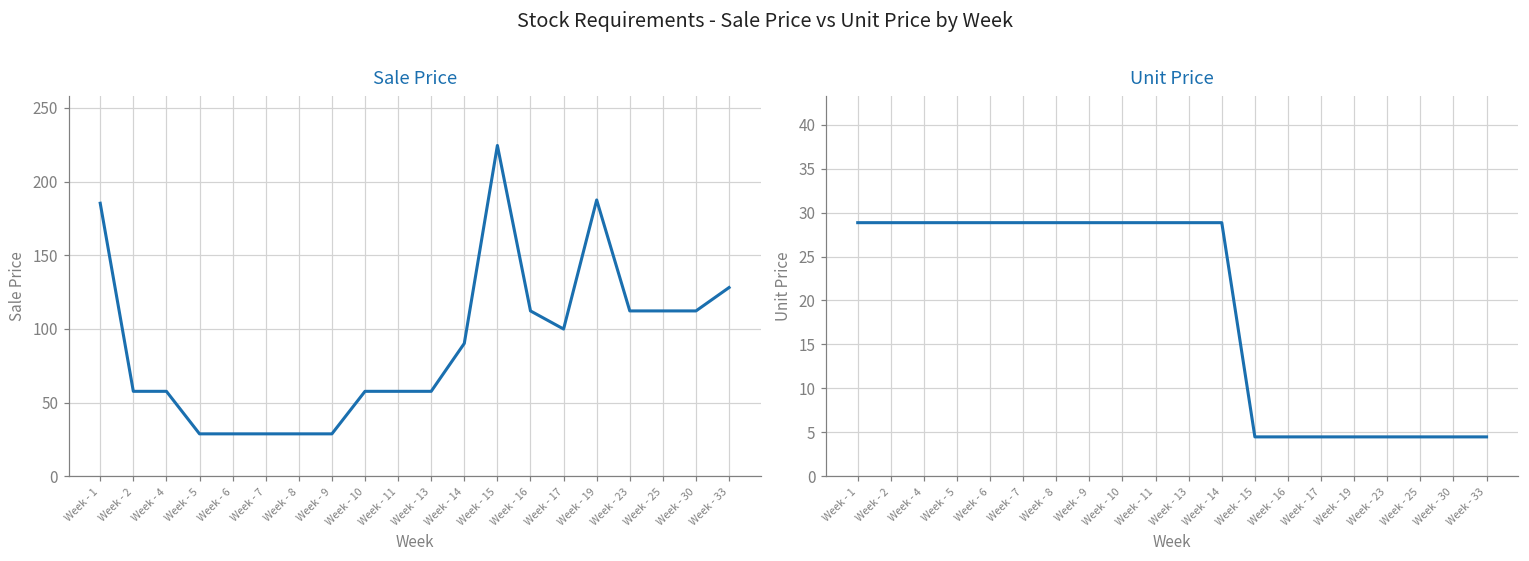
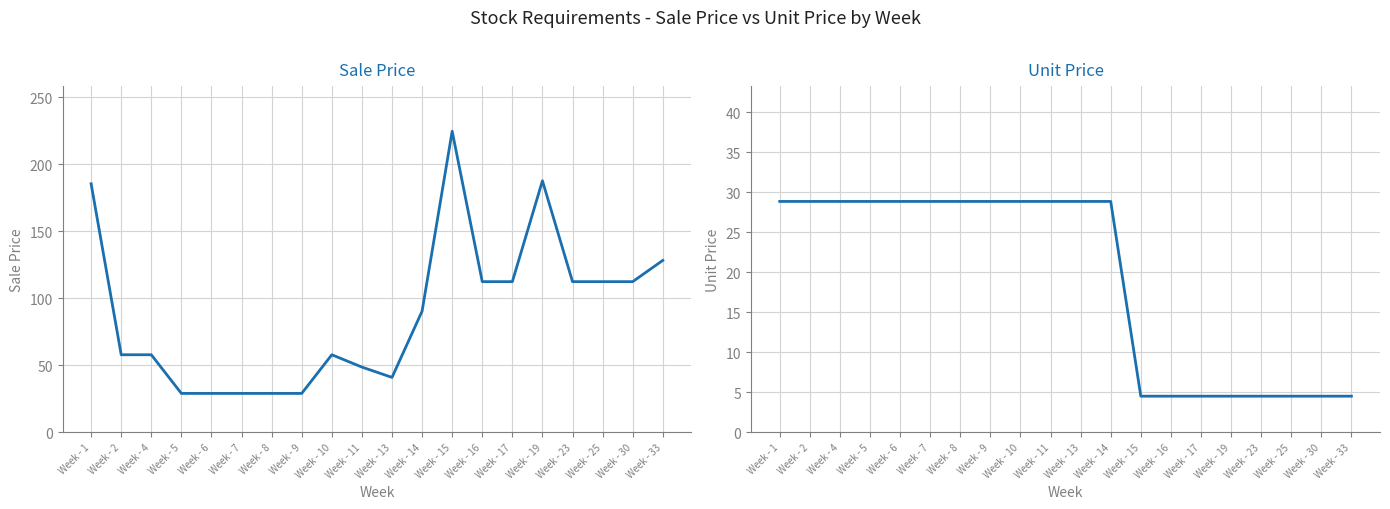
  {
    "Sale Price": {
      "Week - 1": 185,
      "Week - 2": 58,
      "Week - 4": 58,
      "Week - 5": 29,
      "Week - 6": 29,
      "Week - 7": 29,
      "Week - 8": 29,
      "Week - 9": 29,
      "Week - 10": 58,
-     "Week - 11": 58,
-     "Week - 13": 58,
+     "Week - 11": 49,
+     "Week - 13": 41,
      "Week - 14": 90,
      "Week - 15": 225,
      "Week - 16": 112,
-     "Week - 17": 100,
+     "Week - 17": 112,
      "Week - 19": 188,
      "Week - 23": 112,
      "Week - 25": 112,
      "Week - 30": 112,
      "Week - 33": 128
    },
    "Unit Price": {
      "Week - 1": 29,
      "Week - 2": 29,
      "Week - 4": 29,
      "Week - 5": 29,
      "Week - 6": 29,
      "Week - 7": 29,
      "Week - 8": 29,
      "Week - 9": 29,
      "Week - 10": 29,
      "Week - 11": 29,
      "Week - 13": 29,
      "Week - 14": 29,
      "Week - 15": 4,
      "Week - 16": 4,
      "Week - 17": 4,
      "Week - 19": 4,
      "Week - 23": 4,
      "Week - 25": 4,
      "Week - 30": 4,
      "Week - 33": 4
    }
  }
